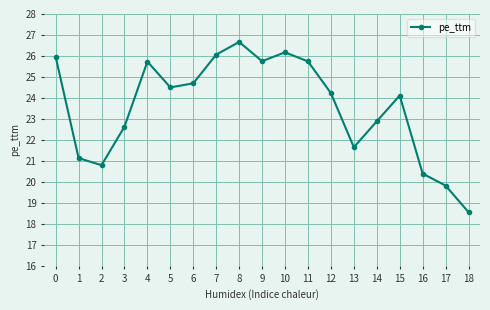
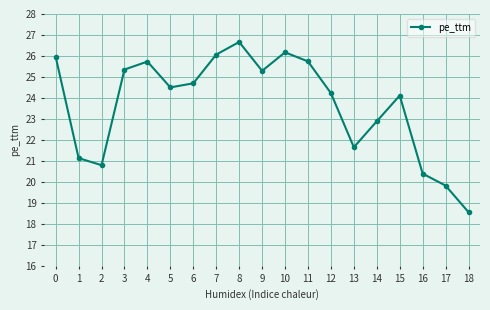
  {
    "0": 26.0,
    "1": 21.1,
    "2": 20.8,
-   "3": 22.6,
+   "3": 25.4,
    "4": 25.7,
    "5": 24.5,
    "6": 24.7,
    "7": 26.1,
    "8": 26.7,
-   "9": 25.8,
+   "9": 25.3,
    "10": 26.2,
    "11": 25.7,
    "12": 24.2,
    "13": 21.7,
    "14": 22.9,
    "15": 24.1,
    "16": 20.4,
    "17": 19.8,
    "18": 18.6
  }
